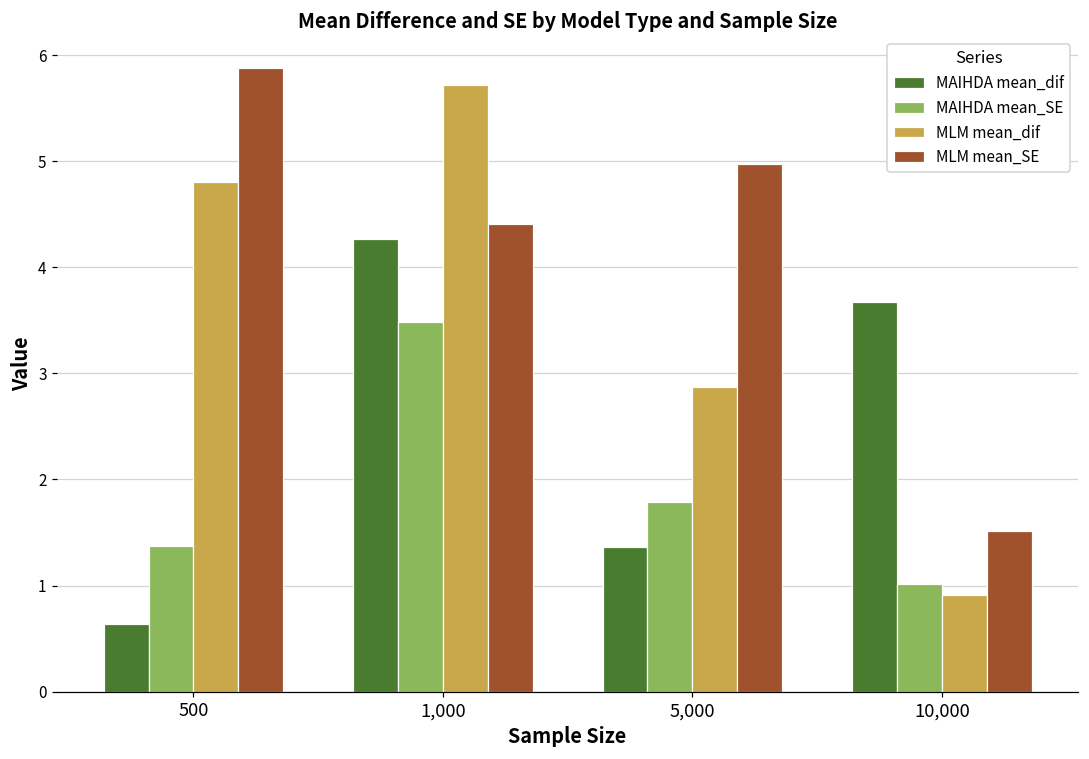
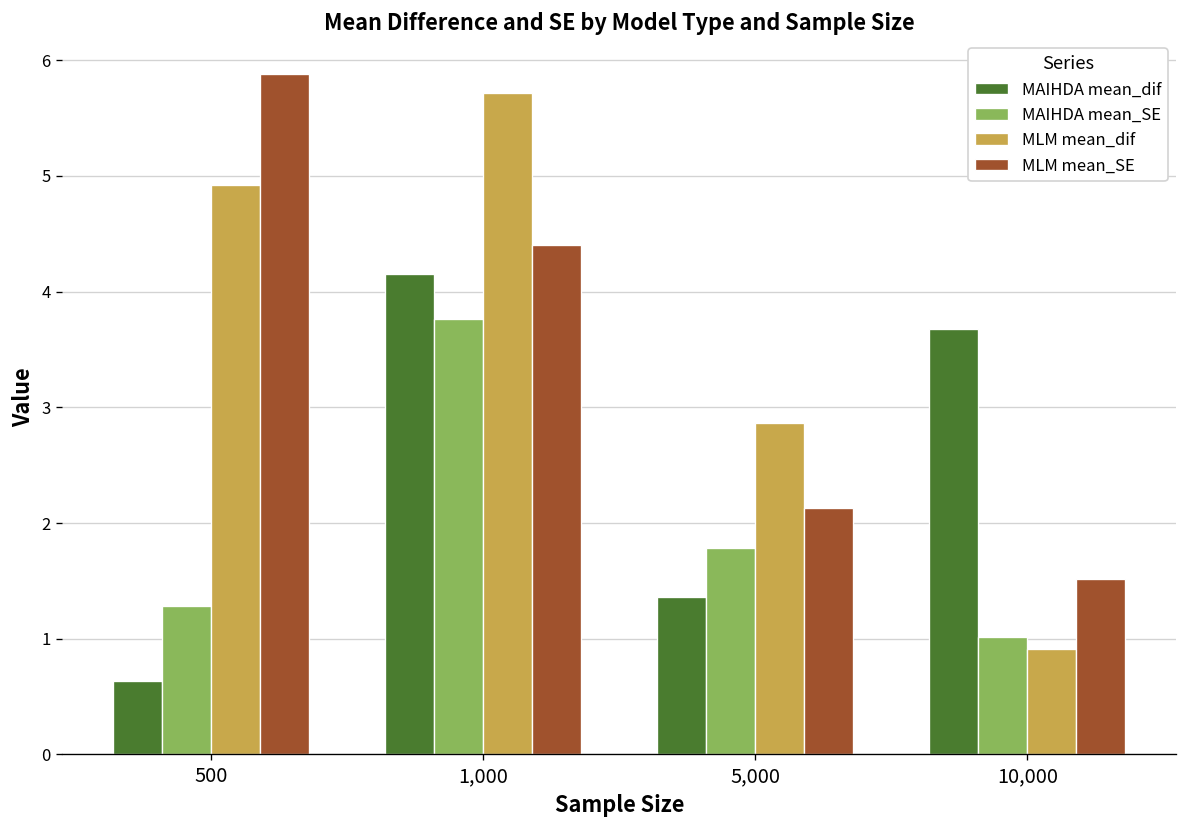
  {
    "MAIHDA mean_dif": {
      "500": 0.6,
-     "1,000": 4.3,
+     "1,000": 4.1,
      "5,000": 1.4,
      "10,000": 3.7
    },
    "MAIHDA mean_SE": {
-     "500": 1.4,
-     "1,000": 3.5,
+     "500": 1.3,
+     "1,000": 3.8,
      "5,000": 1.8,
      "10,000": 1.0
    },
    "MLM mean_dif": {
-     "500": 4.8,
+     "500": 4.9,
      "1,000": 5.7,
      "5,000": 2.9,
      "10,000": 0.9
    },
    "MLM mean_SE": {
      "500": 5.9,
      "1,000": 4.4,
-     "5,000": 5.0,
+     "5,000": 2.1,
      "10,000": 1.5
    }
  }
